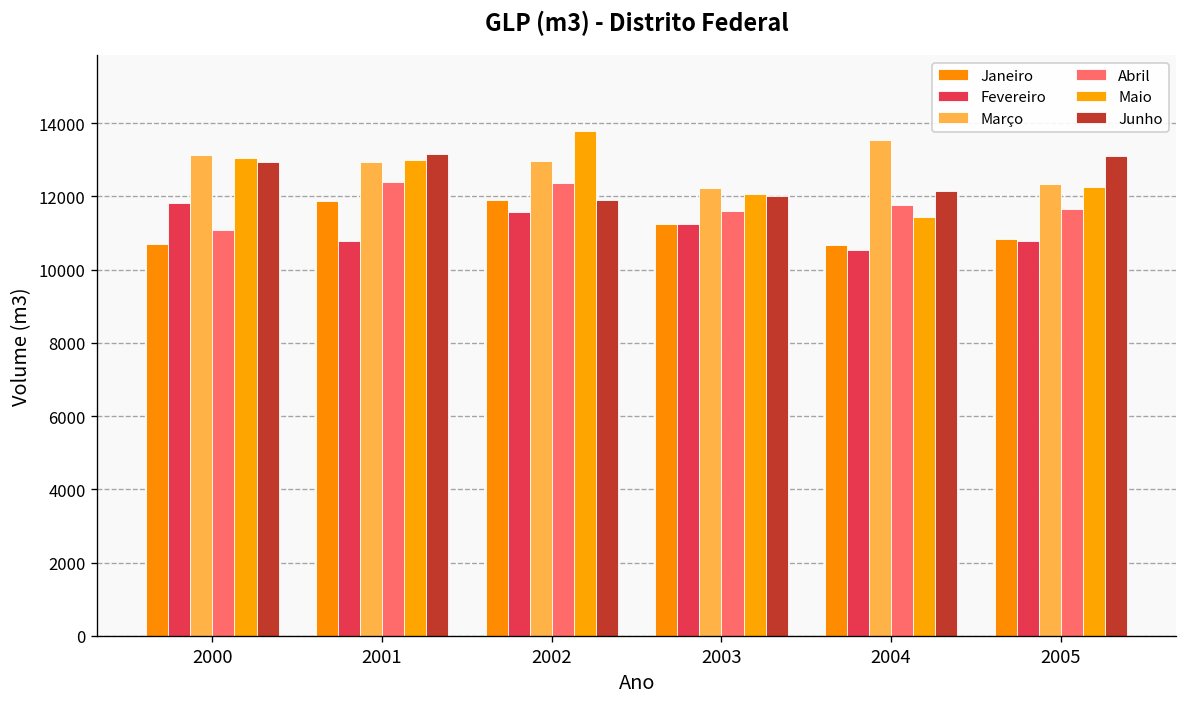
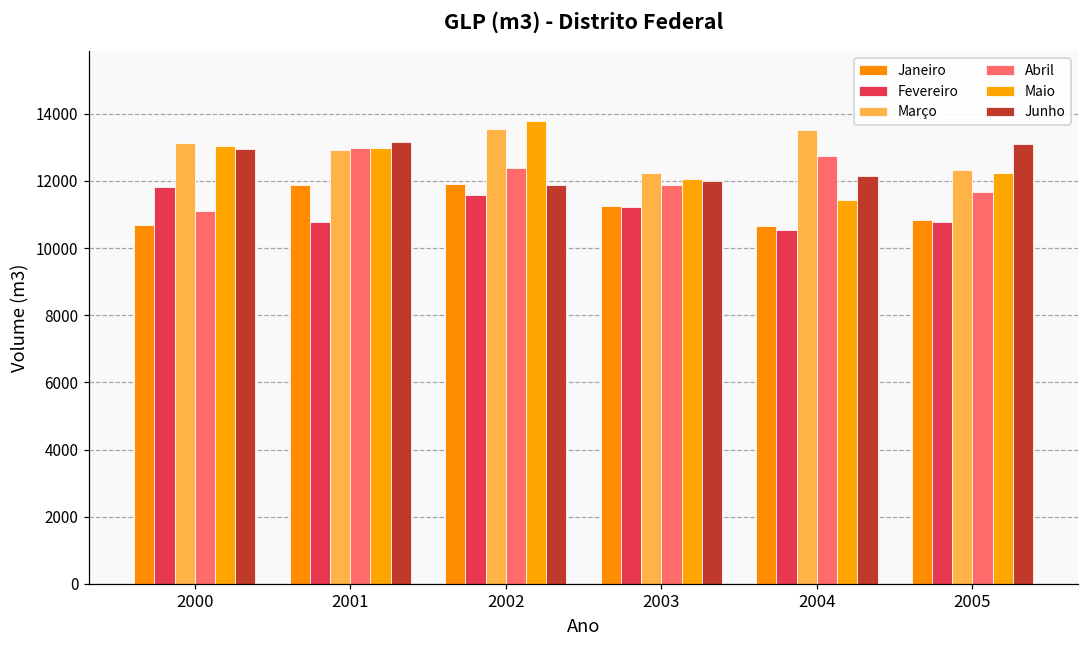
  {
    "Março": {
      "2000": 13100,
      "2001": 12900,
-     "2002": 13000,
+     "2002": 13500,
      "2003": 12200,
      "2004": 13500,
      "2005": 12300
    },
    "Abril": {
      "2000": 11100,
-     "2001": 12400,
+     "2001": 13000,
      "2002": 12400,
-     "2003": 11600,
-     "2004": 11800,
+     "2003": 11900,
+     "2004": 12700,
      "2005": 11700
    }
  }
